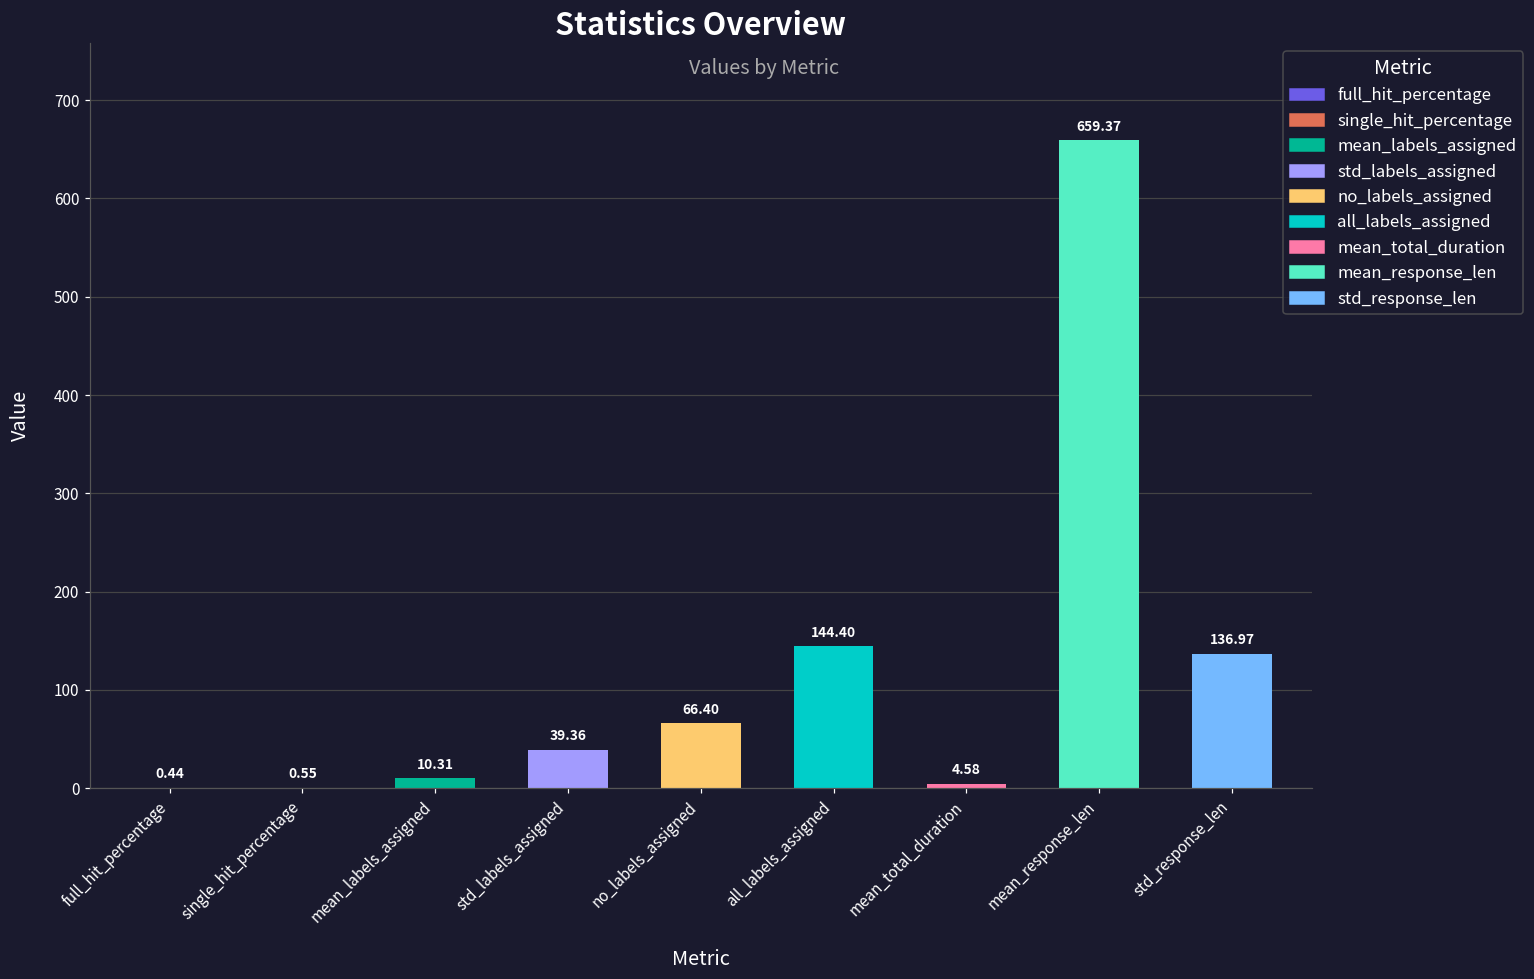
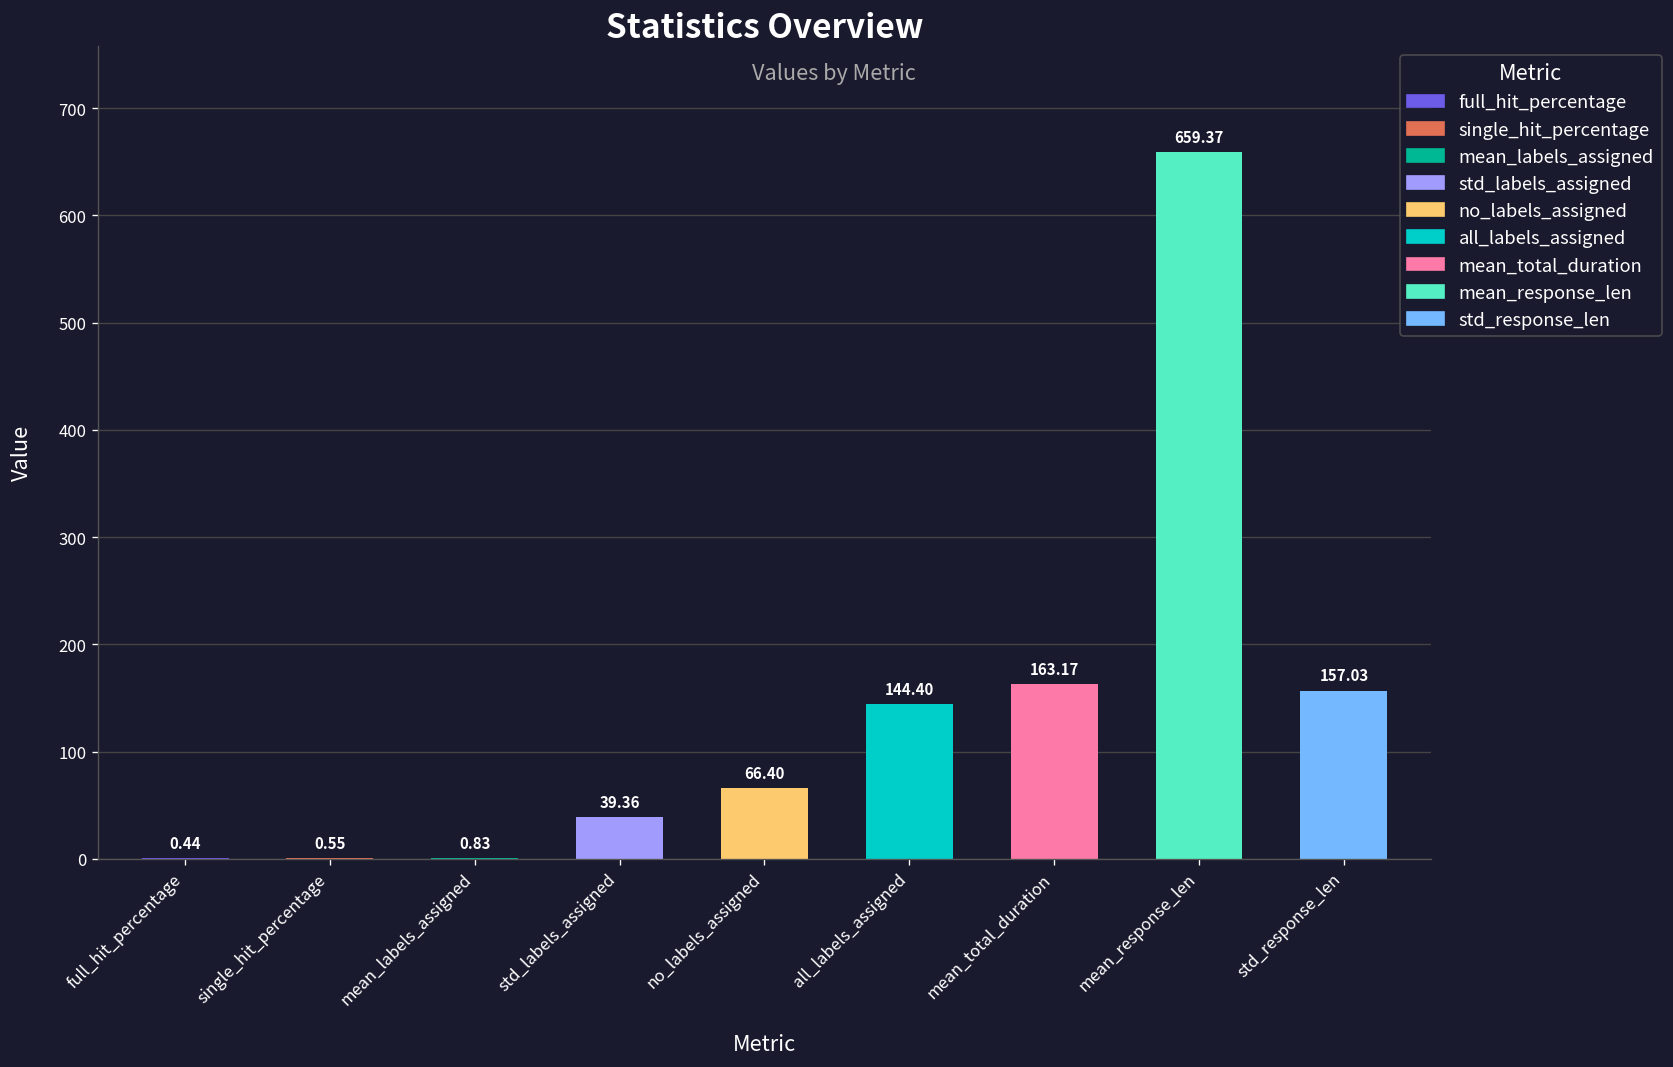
  {
    "full_hit_percentage": 0.44,
    "single_hit_percentage": 0.55,
-   "mean_labels_assigned": 10.31,
+   "mean_labels_assigned": 0.83,
    "std_labels_assigned": 39.36,
    "no_labels_assigned": 66.40,
    "all_labels_assigned": 144.40,
-   "mean_total_duration": 4.58,
+   "mean_total_duration": 163.17,
    "mean_response_len": 659.37,
-   "std_response_len": 136.97
+   "std_response_len": 157.03
  }
